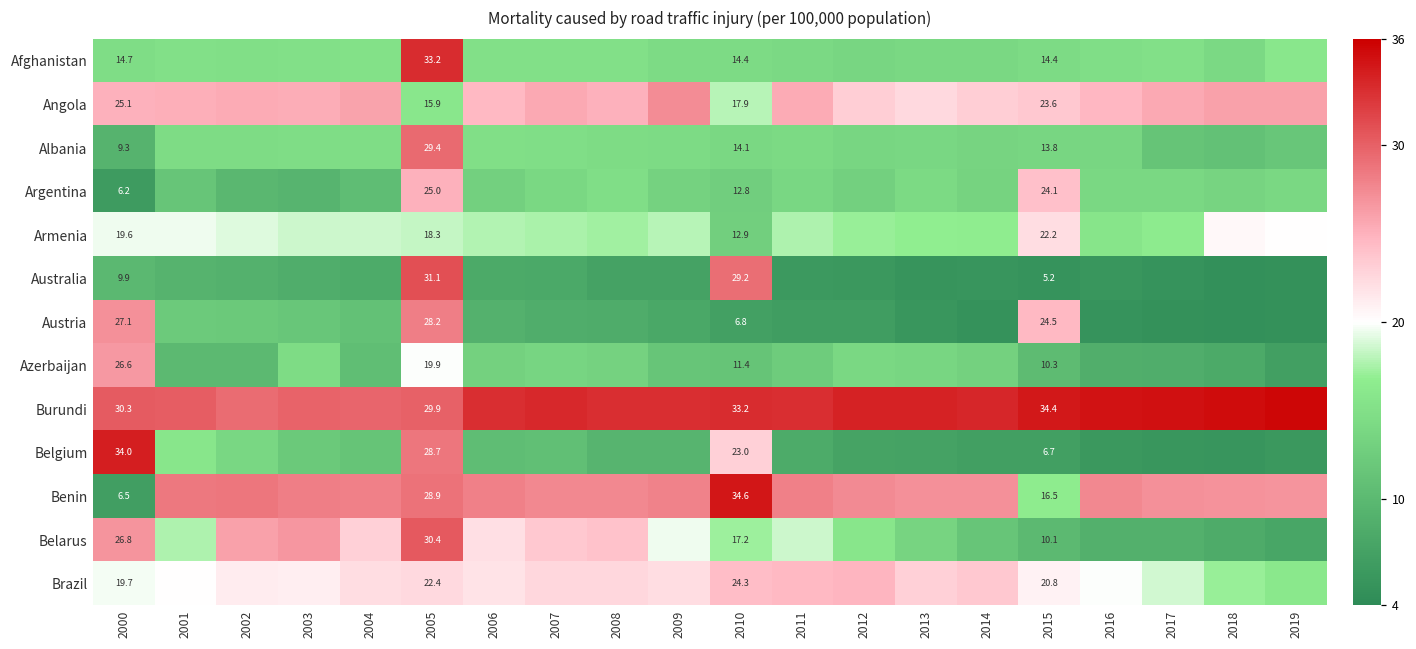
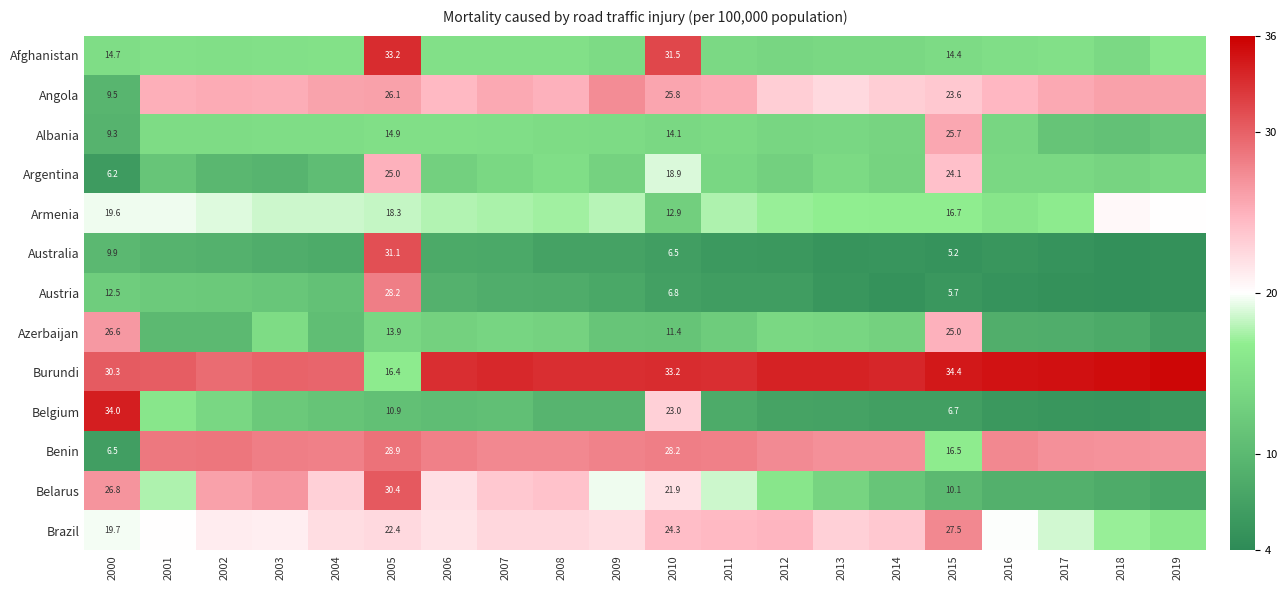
  {
    "Afghanistan": {
      "2000": 14.7,
      "2005": 33.2,
-     "2010": 14.4,
+     "2010": 31.5,
      "2015": 14.4
    },
    "Angola": {
-     "2000": 25.1,
-     "2005": 15.9,
-     "2010": 17.9,
+     "2000": 9.5,
+     "2005": 26.1,
+     "2010": 25.8,
      "2015": 23.6
    },
    "Albania": {
      "2000": 9.3,
-     "2005": 29.4,
+     "2005": 14.9,
      "2010": 14.1,
-     "2015": 13.8
+     "2015": 25.7
    },
    "Argentina": {
      "2000": 6.2,
      "2005": 25.0,
-     "2010": 12.8,
+     "2010": 18.9,
      "2015": 24.1
    },
    "Armenia": {
      "2000": 19.6,
      "2005": 18.3,
      "2010": 12.9,
-     "2015": 22.2
+     "2015": 16.7
    },
    "Australia": {
      "2000": 9.9,
      "2005": 31.1,
-     "2010": 29.2,
+     "2010": 6.5,
      "2015": 5.2
    },
    "Austria": {
-     "2000": 27.1,
+     "2000": 12.5,
      "2005": 28.2,
      "2010": 6.8,
-     "2015": 24.5
+     "2015": 5.7
    },
    "Azerbaijan": {
      "2000": 26.6,
-     "2005": 19.9,
+     "2005": 13.9,
      "2010": 11.4,
-     "2015": 10.3
+     "2015": 25.0
    },
    "Burundi": {
      "2000": 30.3,
-     "2005": 29.9,
+     "2005": 16.4,
      "2010": 33.2,
      "2015": 34.4
    },
    "Belgium": {
      "2000": 34.0,
-     "2005": 28.7,
+     "2005": 10.9,
      "2010": 23.0,
      "2015": 6.7
    },
    "Benin": {
      "2000": 6.5,
      "2005": 28.9,
-     "2010": 34.6,
+     "2010": 28.2,
      "2015": 16.5
    },
    "Belarus": {
      "2000": 26.8,
      "2005": 30.4,
-     "2010": 17.2,
+     "2010": 21.9,
      "2015": 10.1
    },
    "Brazil": {
      "2000": 19.7,
      "2005": 22.4,
      "2010": 24.3,
-     "2015": 20.8
+     "2015": 27.5
    }
  }
